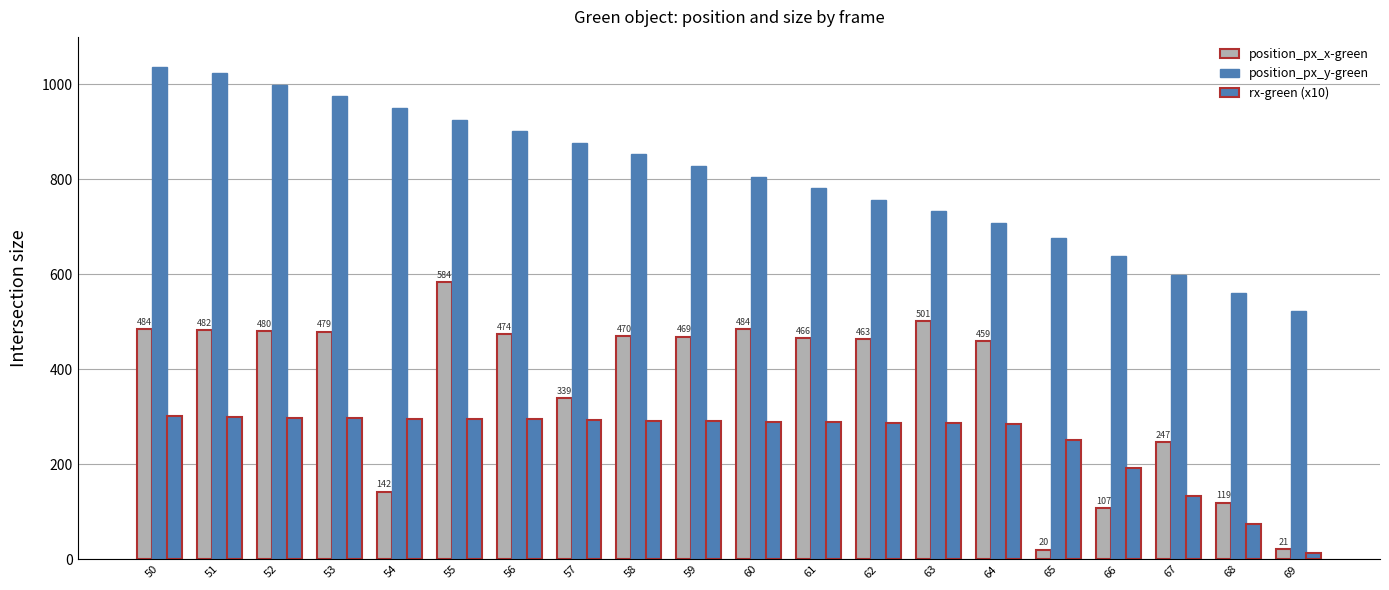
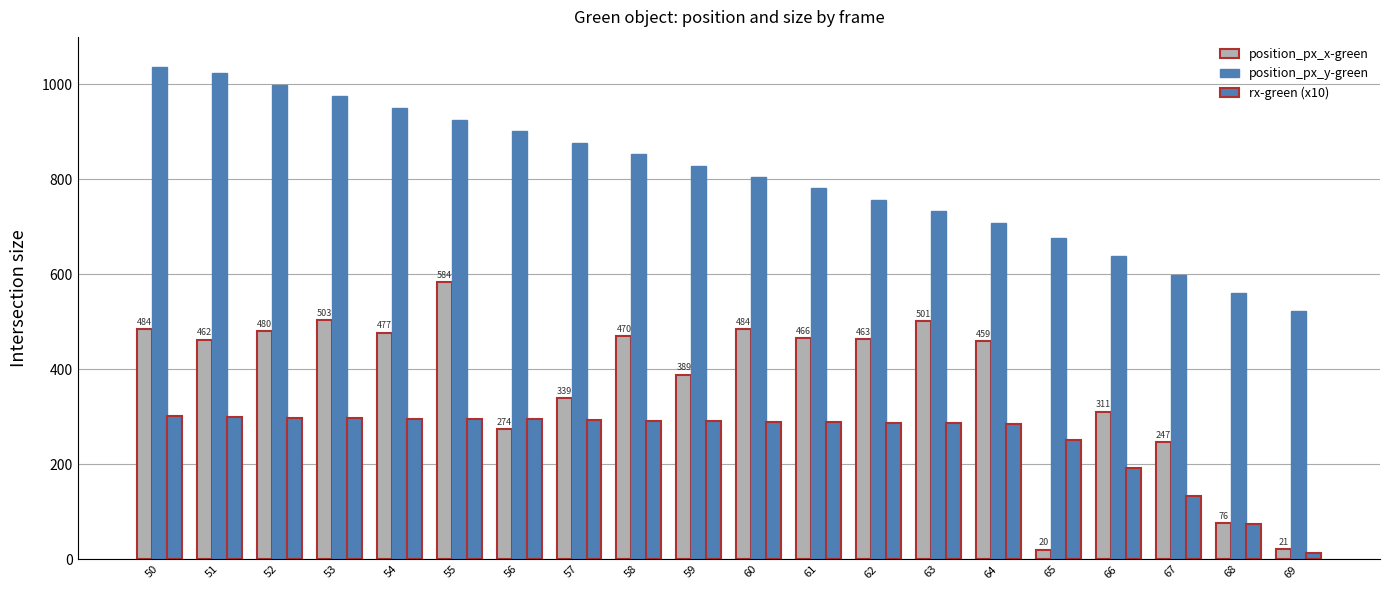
  {
    "position_px_x-green": {
      "50": 484,
-     "51": 482,
+     "51": 462,
      "52": 480,
-     "53": 479,
-     "54": 142,
+     "53": 503,
+     "54": 477,
      "55": 584,
-     "56": 474,
+     "56": 274,
      "57": 339,
      "58": 470,
-     "59": 469,
+     "59": 389,
      "60": 484,
      "61": 466,
      "62": 463,
      "63": 501,
      "64": 459,
      "65": 20,
-     "66": 107,
+     "66": 311,
      "67": 247,
-     "68": 119,
+     "68": 76,
      "69": 21
    }
  }
